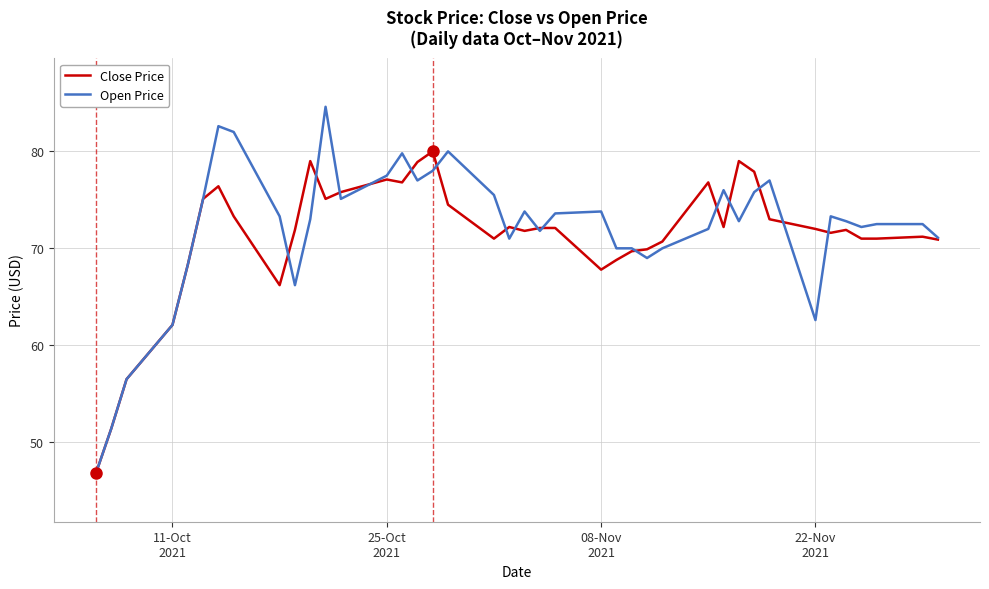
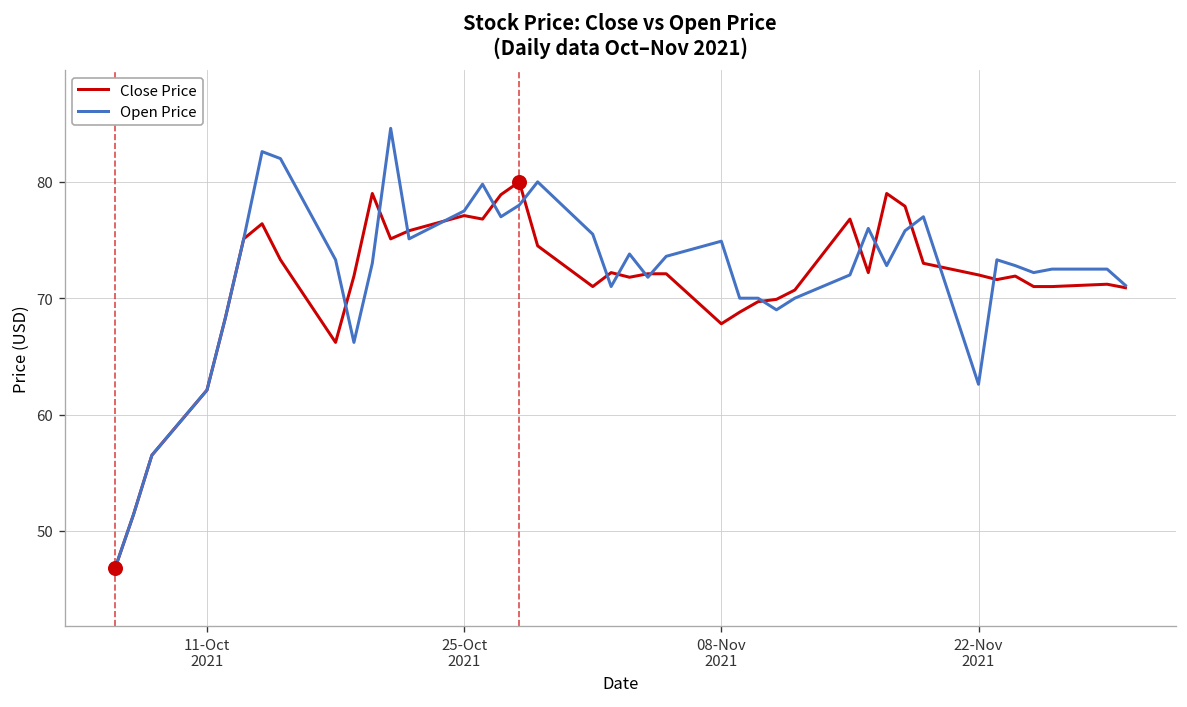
  {
    "Open Price": {
      "25-Oct 2021": 78,
-     "08-Nov 2021": 74,
+     "08-Nov 2021": 75,
      "22-Nov 2021": 63
    }
  }
